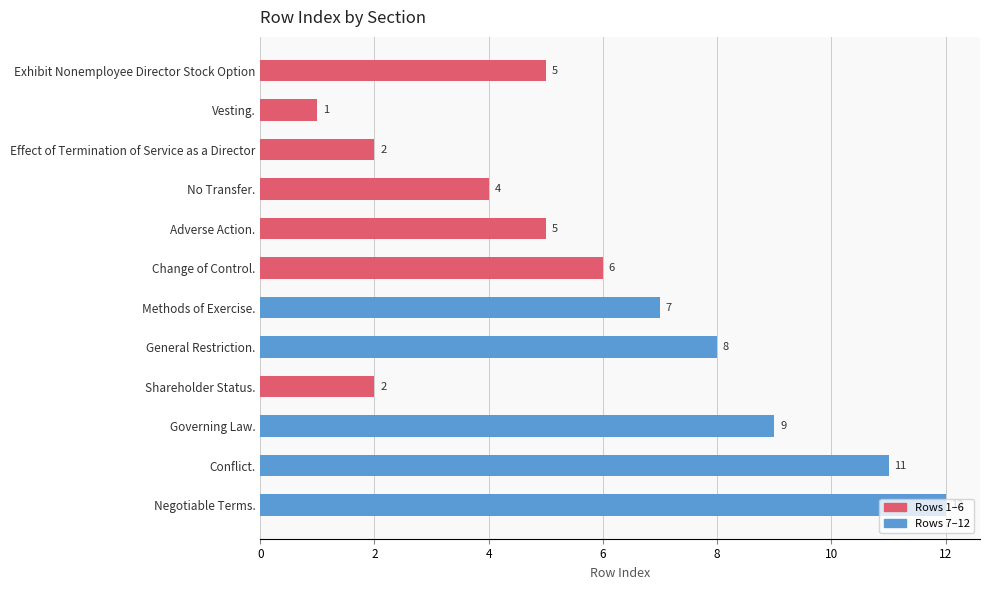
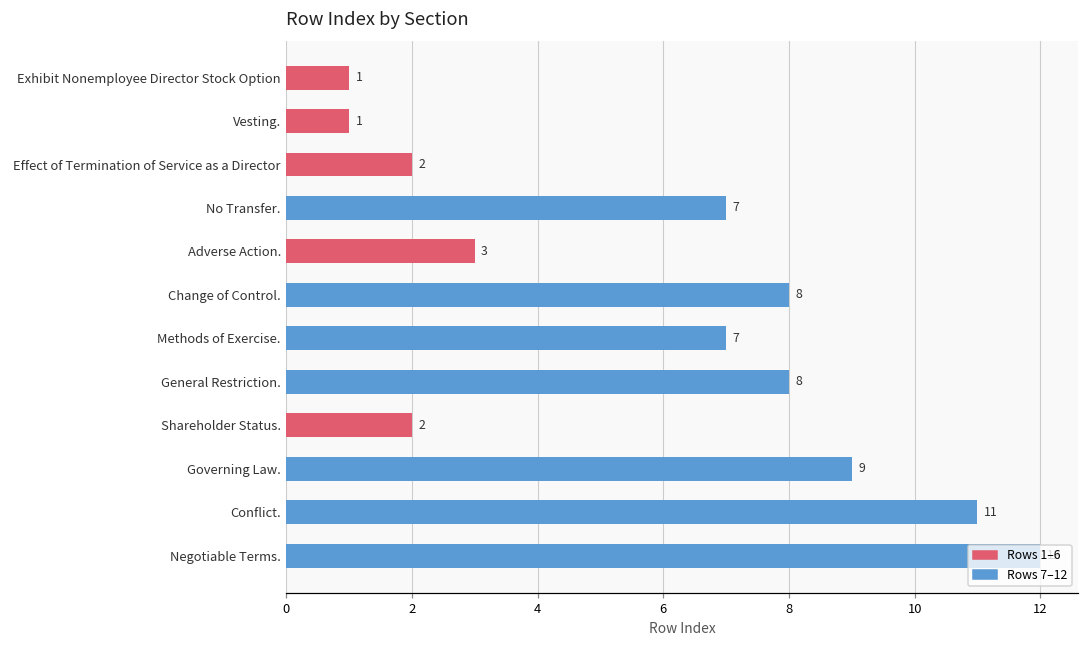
  {
-   "Exhibit Nonemployee Director Stock Option": 5,
+   "Exhibit Nonemployee Director Stock Option": 1,
    "Vesting.": 1,
    "Effect of Termination of Service as a Director": 2,
-   "No Transfer.": 4,
-   "Adverse Action.": 5,
-   "Change of Control.": 6,
+   "No Transfer.": 7,
+   "Adverse Action.": 3,
+   "Change of Control.": 8,
    "Methods of Exercise.": 7,
    "General Restriction.": 8,
    "Shareholder Status.": 2,
    "Governing Law.": 9,
    "Conflict.": 11
  }
